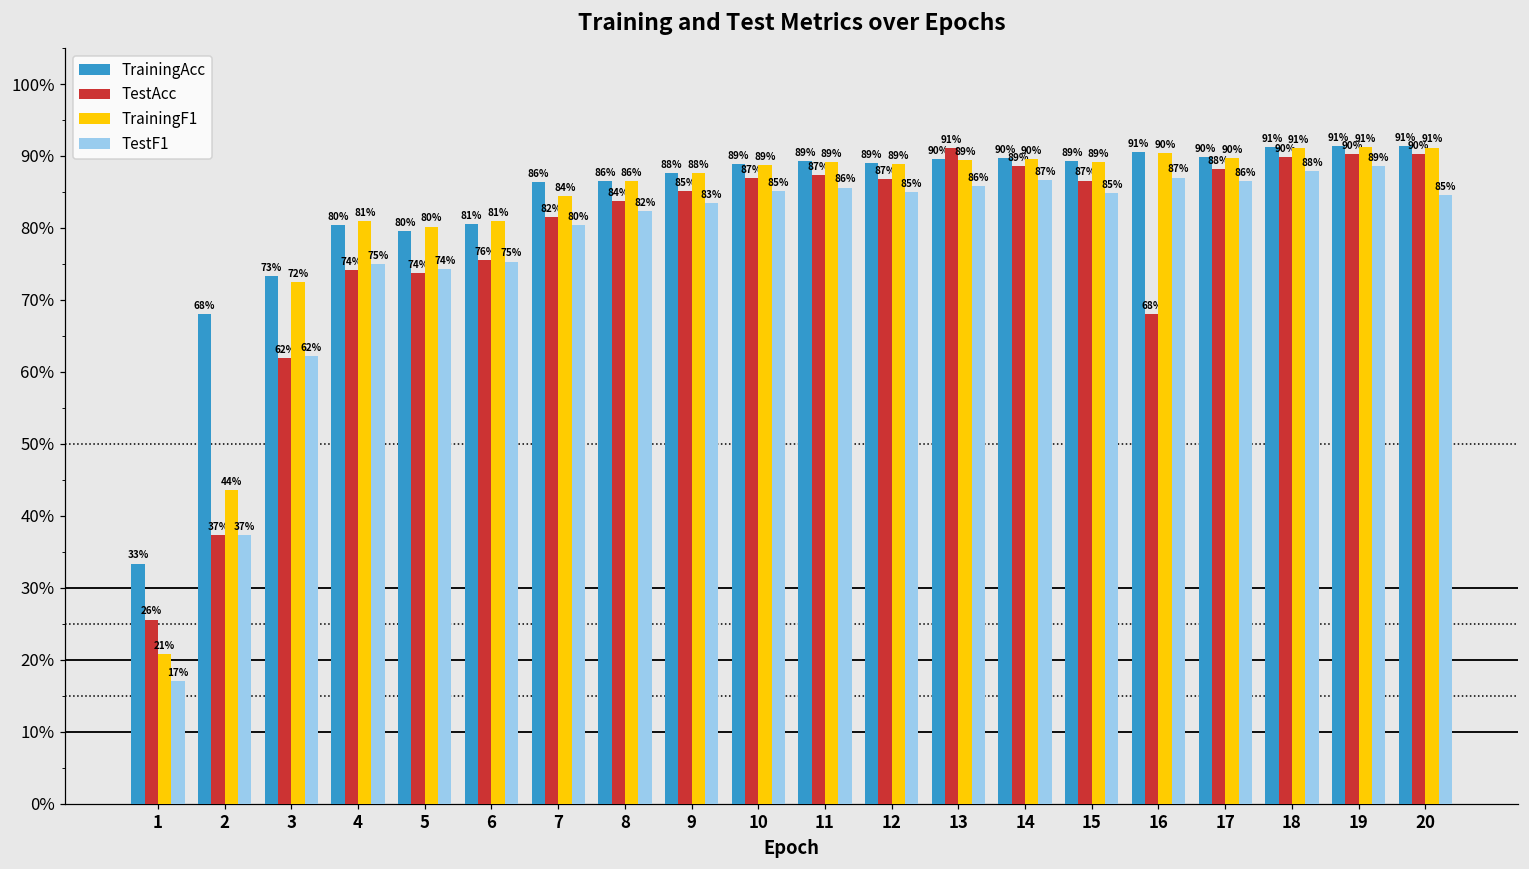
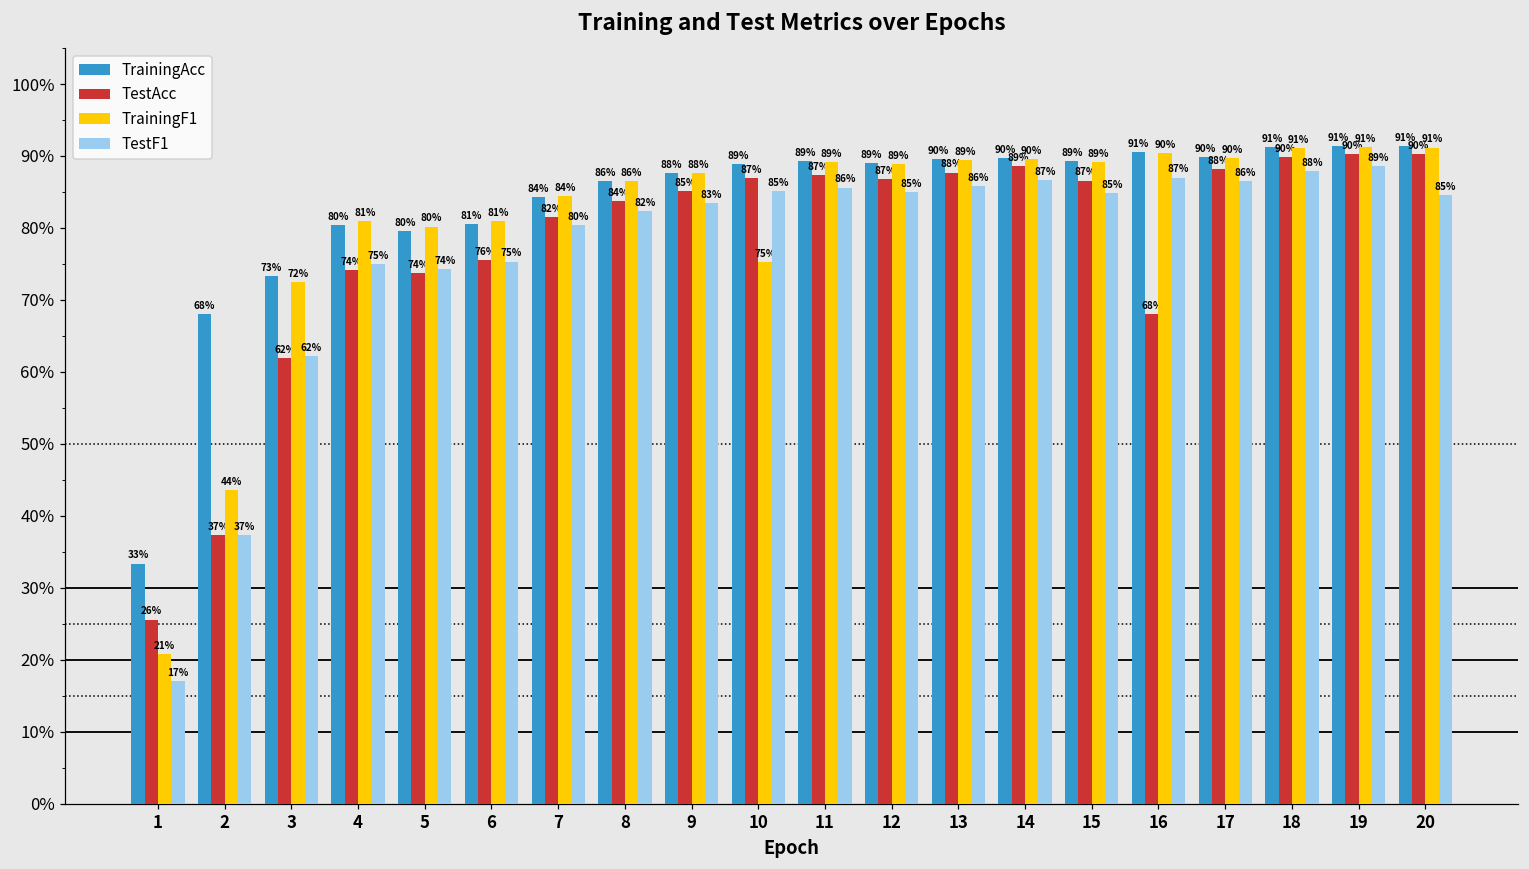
  {
    "TrainingAcc": {
      "1": "33%",
      "2": "68%",
      "3": "73%",
      "4": "80%",
      "5": "80%",
      "6": "81%",
-     "7": "86%",
+     "7": "84%",
      "8": "86%",
      "9": "88%",
      "10": "89%",
      "11": "89%",
      "12": "89%",
      "13": "90%",
      "14": "90%",
      "15": "89%",
      "16": "91%",
      "17": "90%",
      "18": "91%",
      "19": "91%",
      "20": "91%"
    },
    "TestAcc": {
      "1": "26%",
      "2": "37%",
      "3": "62%",
      "4": "74%",
      "5": "74%",
      "6": "76%",
      "7": "82%",
      "8": "84%",
      "9": "85%",
      "10": "87%",
      "11": "87%",
      "12": "87%",
-     "13": "91%",
+     "13": "88%",
      "14": "89%",
      "15": "87%",
      "16": "68%",
      "17": "88%",
      "18": "90%",
      "19": "90%",
      "20": "90%"
    },
    "TrainingF1": {
      "1": "21%",
      "2": "44%",
      "3": "72%",
      "4": "81%",
      "5": "80%",
      "6": "81%",
      "7": "84%",
      "8": "86%",
      "9": "88%",
-     "10": "89%",
+     "10": "75%",
      "11": "89%",
      "12": "89%",
      "13": "89%",
      "14": "90%",
      "15": "89%",
      "16": "90%",
      "17": "90%",
      "18": "91%",
      "19": "91%",
      "20": "91%"
    },
    "TestF1": {
      "1": "17%",
      "2": "37%",
      "3": "62%",
      "4": "75%",
      "5": "74%",
      "6": "75%",
      "7": "80%",
      "8": "82%",
      "9": "83%",
      "10": "85%",
      "11": "86%",
      "12": "85%",
      "13": "86%",
      "14": "87%",
      "15": "85%",
      "16": "87%",
      "17": "86%",
      "18": "88%",
      "19": "89%",
      "20": "85%"
    }
  }
